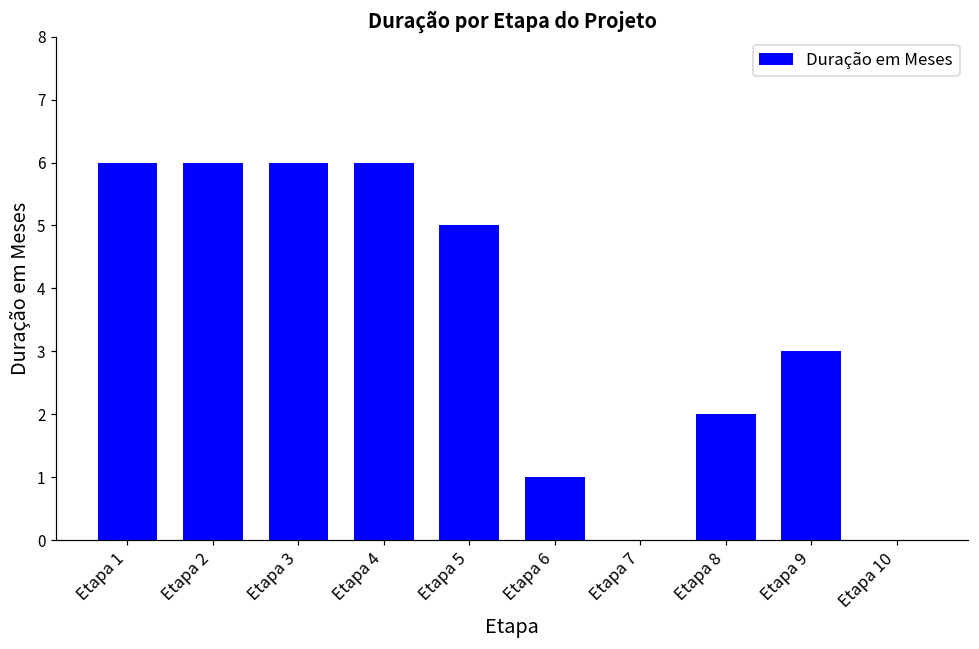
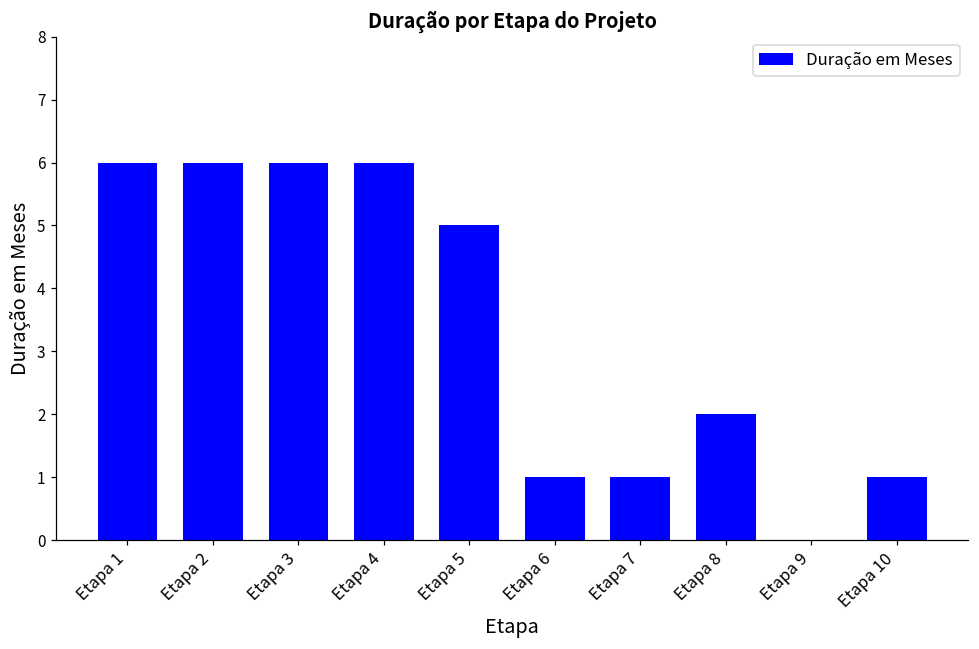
  {
    "Etapa 1": 6,
    "Etapa 2": 6,
    "Etapa 3": 6,
    "Etapa 4": 6,
    "Etapa 5": 5,
    "Etapa 6": 1,
-   "Etapa 7": 0,
+   "Etapa 7": 1,
    "Etapa 8": 2,
-   "Etapa 9": 3,
-   "Etapa 10": 0
+   "Etapa 9": 0,
+   "Etapa 10": 1
  }
